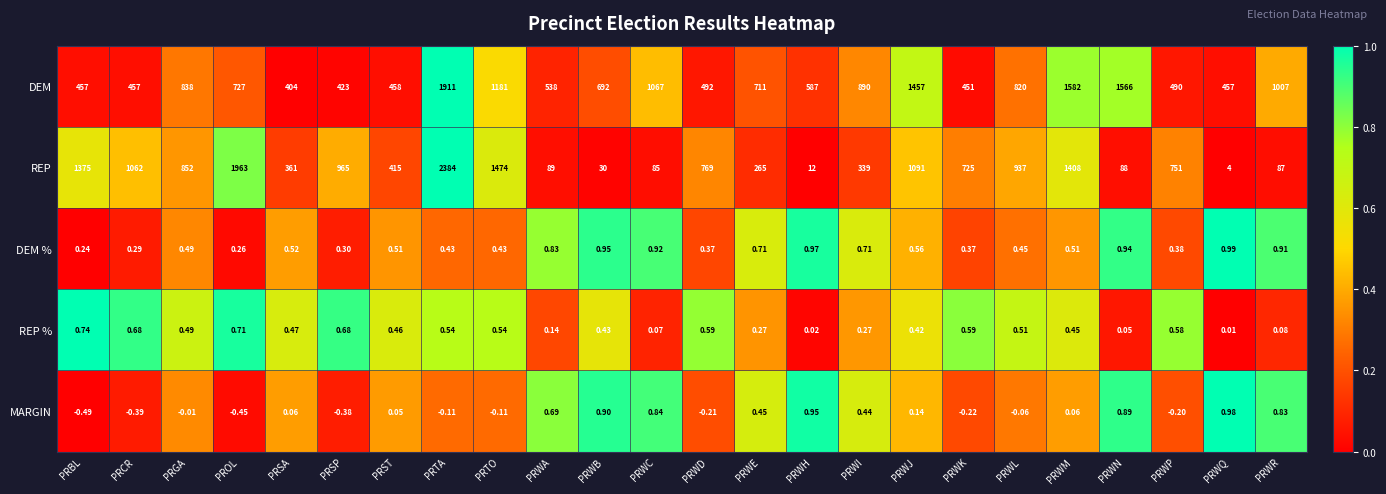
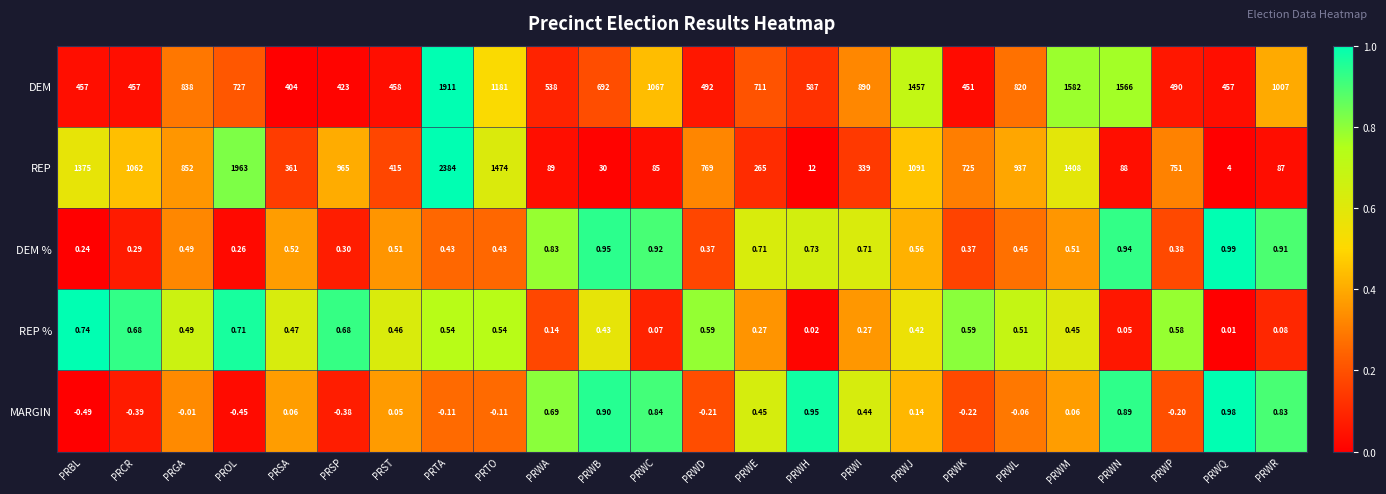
  {
    "DEM": {
      "PRBL": 457,
      "PRCR": 457,
      "PRGA": 838,
      "PROL": 727,
      "PRSA": 404,
      "PRSP": 423,
      "PRST": 458,
      "PRTA": 1911,
      "PRTO": 1181,
      "PRWA": 538,
      "PRWB": 692,
      "PRWC": 1067,
      "PRWD": 492,
      "PRWE": 711,
      "PRWH": 587,
      "PRWI": 890,
      "PRWJ": 1457,
      "PRWK": 451,
      "PRWL": 820,
      "PRWM": 1582,
      "PRWN": 1566,
      "PRWP": 490,
      "PRWQ": 457,
      "PRWR": 1007
    },
    "REP": {
      "PRBL": 1375,
      "PRCR": 1062,
      "PRGA": 852,
      "PROL": 1963,
      "PRSA": 361,
      "PRSP": 965,
      "PRST": 415,
      "PRTA": 2384,
      "PRTO": 1474,
      "PRWA": 89,
      "PRWB": 30,
      "PRWC": 85,
      "PRWD": 769,
      "PRWE": 265,
      "PRWH": 12,
      "PRWI": 339,
      "PRWJ": 1091,
      "PRWK": 725,
      "PRWL": 937,
      "PRWM": 1408,
      "PRWN": 88,
      "PRWP": 751,
      "PRWQ": 4,
      "PRWR": 87
    },
    "DEM %": {
      "PRBL": 0.24,
      "PRCR": 0.29,
      "PRGA": 0.49,
      "PROL": 0.26,
      "PRSA": 0.52,
      "PRSP": 0.30,
      "PRST": 0.51,
      "PRTA": 0.43,
      "PRTO": 0.43,
      "PRWA": 0.83,
      "PRWB": 0.95,
      "PRWC": 0.92,
      "PRWD": 0.37,
      "PRWE": 0.71,
-     "PRWH": 0.97,
+     "PRWH": 0.73,
      "PRWI": 0.71,
      "PRWJ": 0.56,
      "PRWK": 0.37,
      "PRWL": 0.45,
      "PRWM": 0.51,
      "PRWN": 0.94,
      "PRWP": 0.38,
      "PRWQ": 0.99,
      "PRWR": 0.91
    },
    "REP %": {
      "PRBL": 0.74,
      "PRCR": 0.68,
      "PRGA": 0.49,
      "PROL": 0.71,
      "PRSA": 0.47,
      "PRSP": 0.68,
      "PRST": 0.46,
      "PRTA": 0.54,
      "PRTO": 0.54,
      "PRWA": 0.14,
      "PRWB": 0.43,
      "PRWC": 0.07,
      "PRWD": 0.59,
      "PRWE": 0.27,
      "PRWH": 0.02,
      "PRWI": 0.27,
      "PRWJ": 0.42,
      "PRWK": 0.59,
      "PRWL": 0.51,
      "PRWM": 0.45,
      "PRWN": 0.05,
      "PRWP": 0.58,
      "PRWQ": 0.01,
      "PRWR": 0.08
    },
    "MARGIN": {
      "PRBL": -0.49,
      "PRCR": -0.39,
      "PRGA": -0.01,
      "PROL": -0.45,
      "PRSA": 0.06,
      "PRSP": -0.38,
      "PRST": 0.05,
      "PRTA": -0.11,
      "PRTO": -0.11,
      "PRWA": 0.69,
      "PRWB": 0.90,
      "PRWC": 0.84,
      "PRWD": -0.21,
      "PRWE": 0.45,
      "PRWH": 0.95,
      "PRWI": 0.44,
      "PRWJ": 0.14,
      "PRWK": -0.22,
      "PRWL": -0.06,
      "PRWM": 0.06,
      "PRWN": 0.89,
      "PRWP": -0.20,
      "PRWQ": 0.98,
      "PRWR": 0.83
    }
  }
